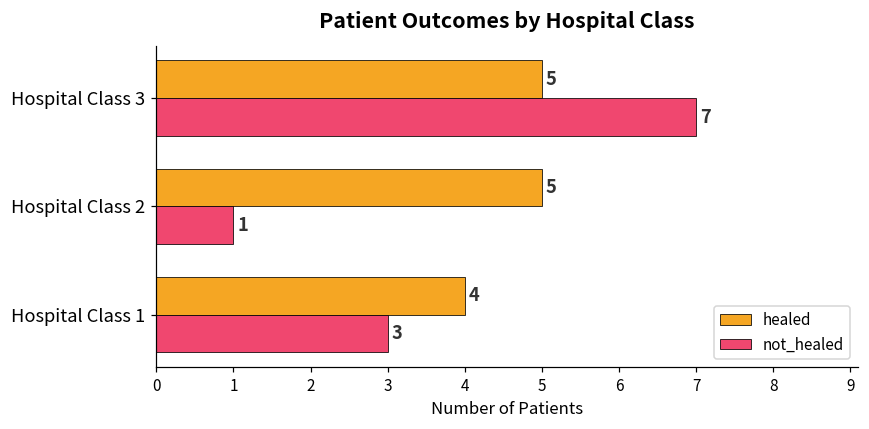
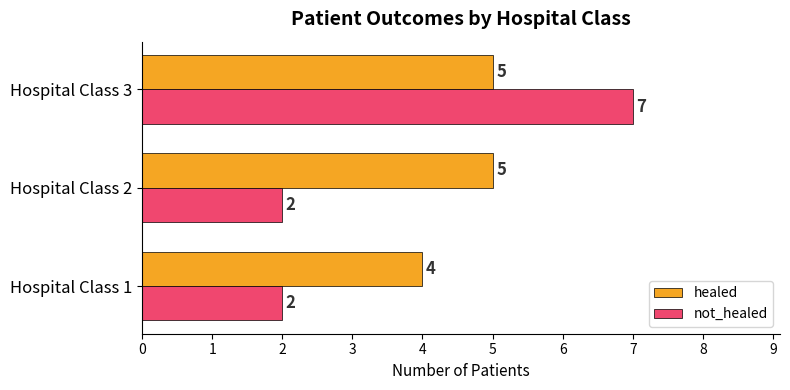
  {
    "healed": {
      "Hospital Class 3": 5,
      "Hospital Class 2": 5,
      "Hospital Class 1": 4
    },
    "not_healed": {
      "Hospital Class 3": 7,
-     "Hospital Class 2": 1,
-     "Hospital Class 1": 3
+     "Hospital Class 2": 2,
+     "Hospital Class 1": 2
    }
  }
